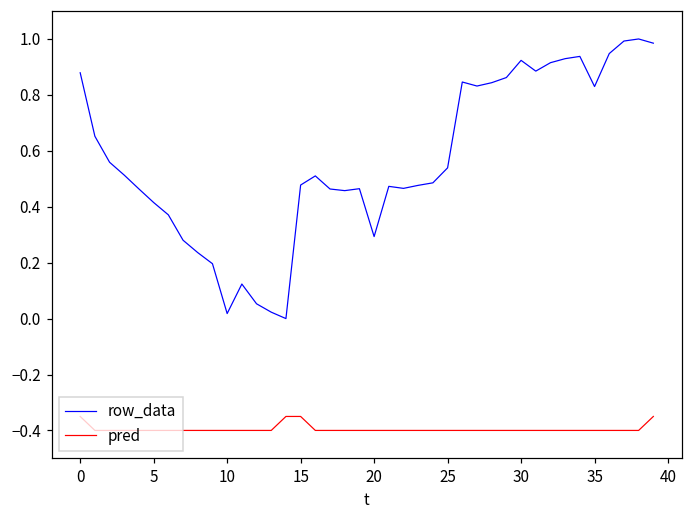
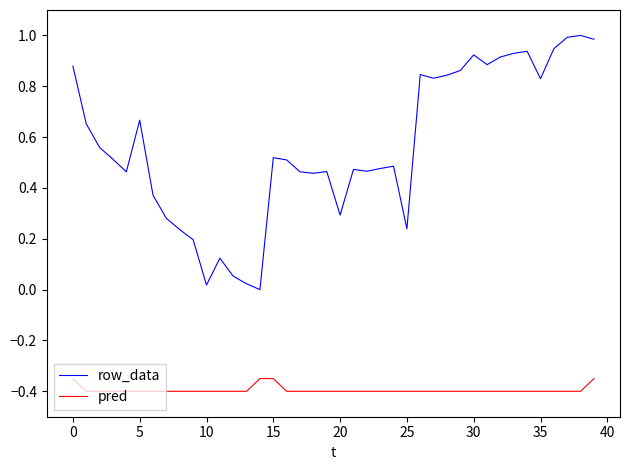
  {
    "row_data": {
      "0": 0.88,
-     "5": 0.42,
+     "5": 0.67,
      "10": 0.02,
-     "15": 0.48,
+     "15": 0.52,
      "20": 0.29,
-     "25": 0.54,
+     "25": 0.24,
      "30": 0.92,
      "35": 0.83
    },
    "pred": {
      "10": -0.40,
      "15": -0.35,
      "20": -0.40,
      "25": -0.40,
      "30": -0.40,
      "35": -0.40
    }
  }
